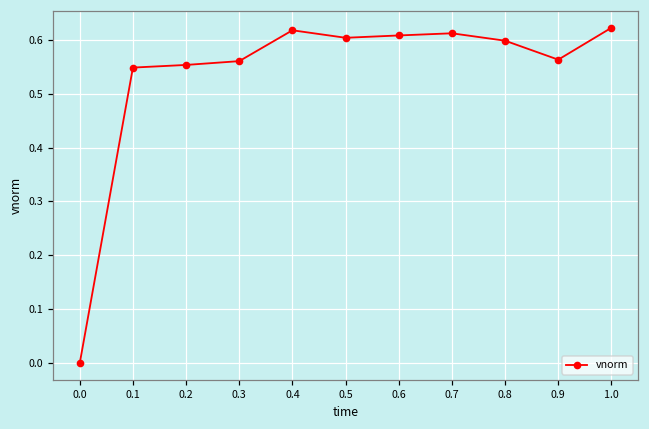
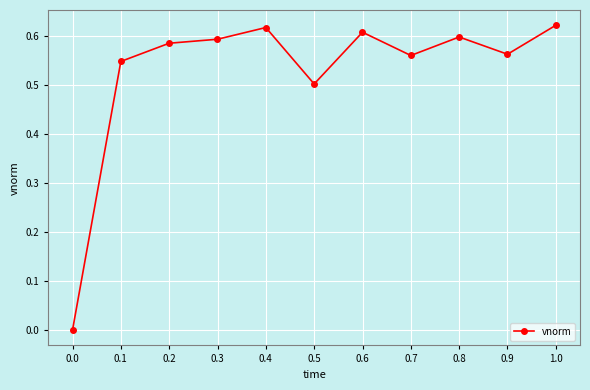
  {
    "0.0": 0.00,
    "0.1": 0.55,
-   "0.2": 0.55,
-   "0.3": 0.56,
+   "0.2": 0.59,
+   "0.3": 0.59,
    "0.4": 0.62,
-   "0.5": 0.60,
+   "0.5": 0.50,
    "0.6": 0.61,
-   "0.7": 0.61,
+   "0.7": 0.56,
    "0.8": 0.60,
    "0.9": 0.56,
    "1.0": 0.62
  }
